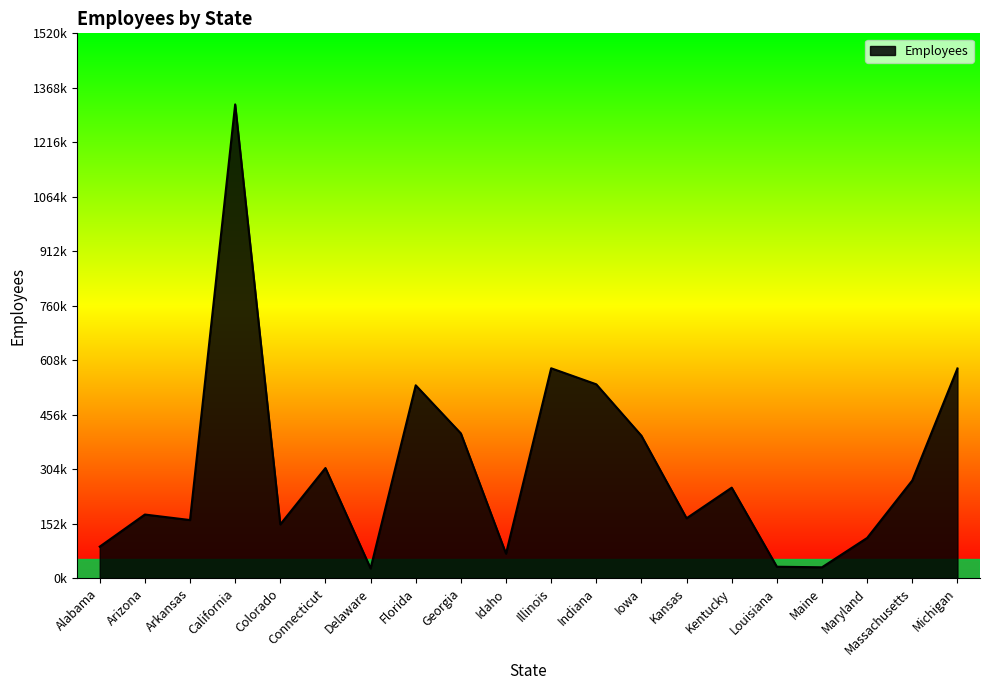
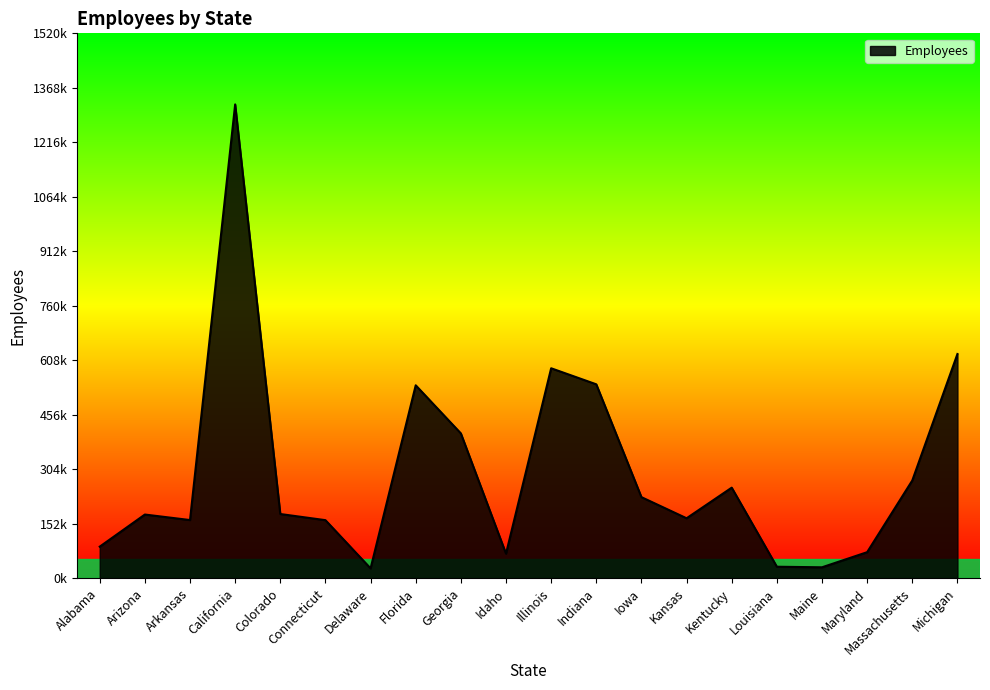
  {
    "Alabama": 90000,
    "Arizona": 180000,
    "Arkansas": 160000,
    "California": 1320000,
-   "Colorado": 150000,
-   "Connecticut": 310000,
+   "Colorado": 180000,
+   "Connecticut": 160000,
    "Florida": 540000,
    "Georgia": 400000,
    "Idaho": 70000,
    "Illinois": 590000,
    "Indiana": 540000,
-   "Iowa": 400000,
+   "Iowa": 230000,
    "Kansas": 170000,
    "Kentucky": 250000,
-   "Maryland": 110000,
+   "Maryland": 70000,
    "Massachusetts": 270000,
-   "Michigan": 590000
+   "Michigan": 630000
  }
